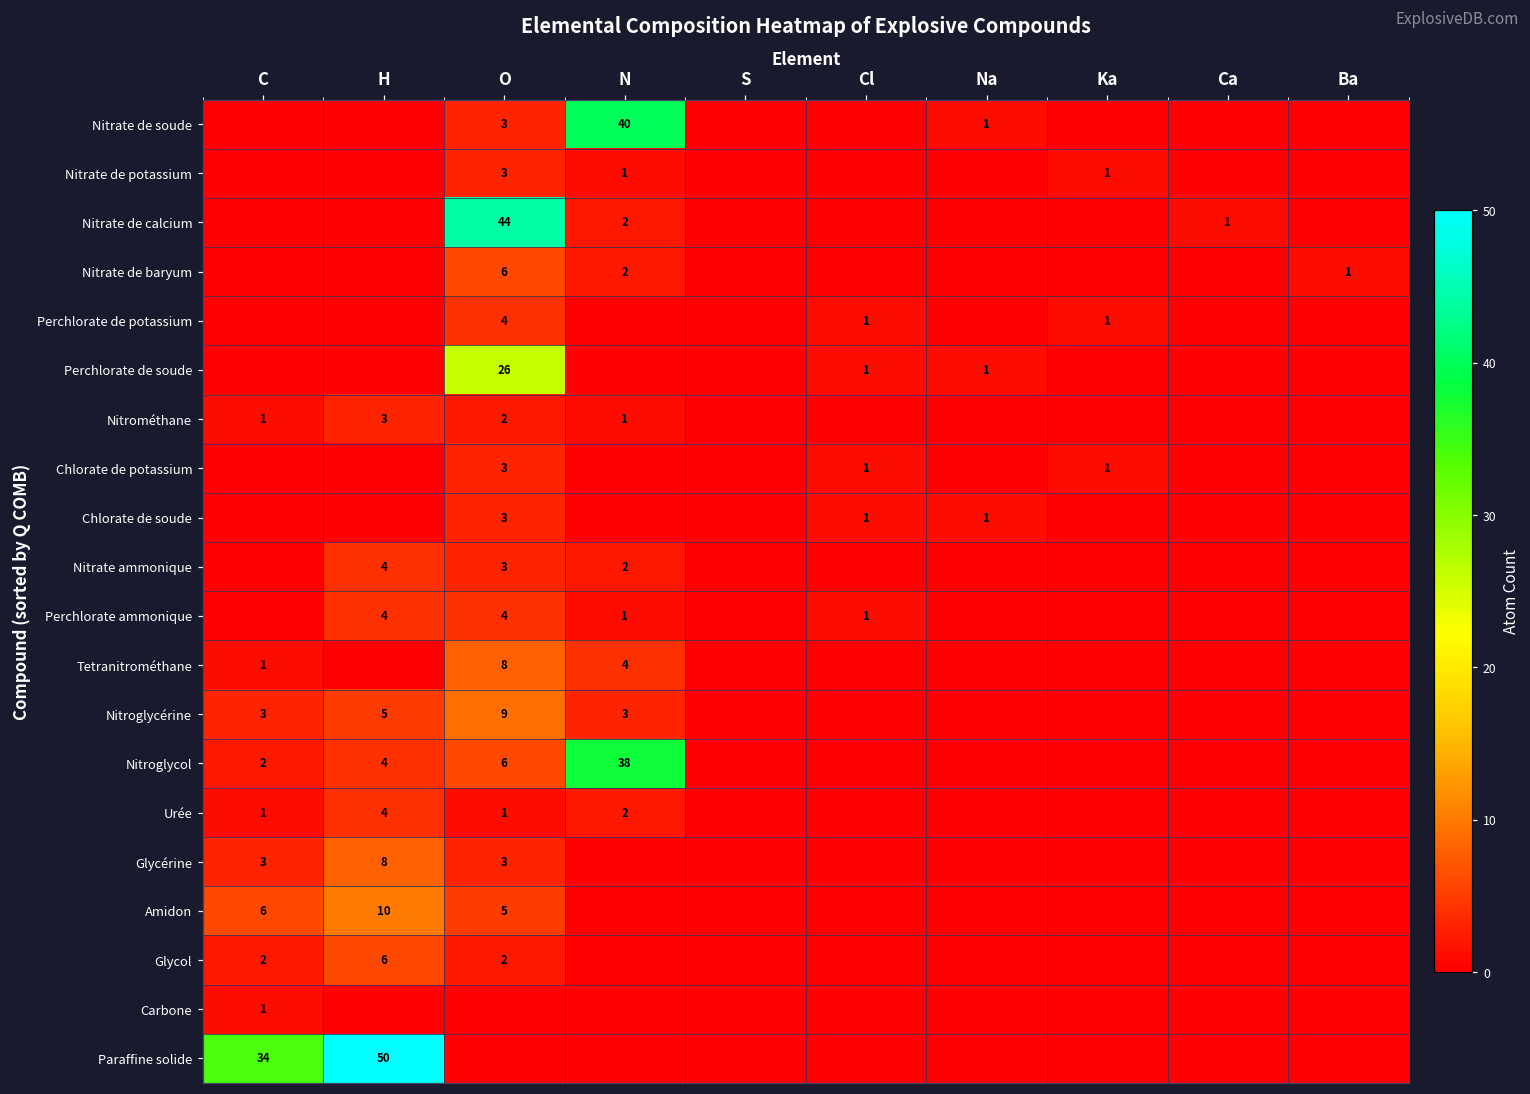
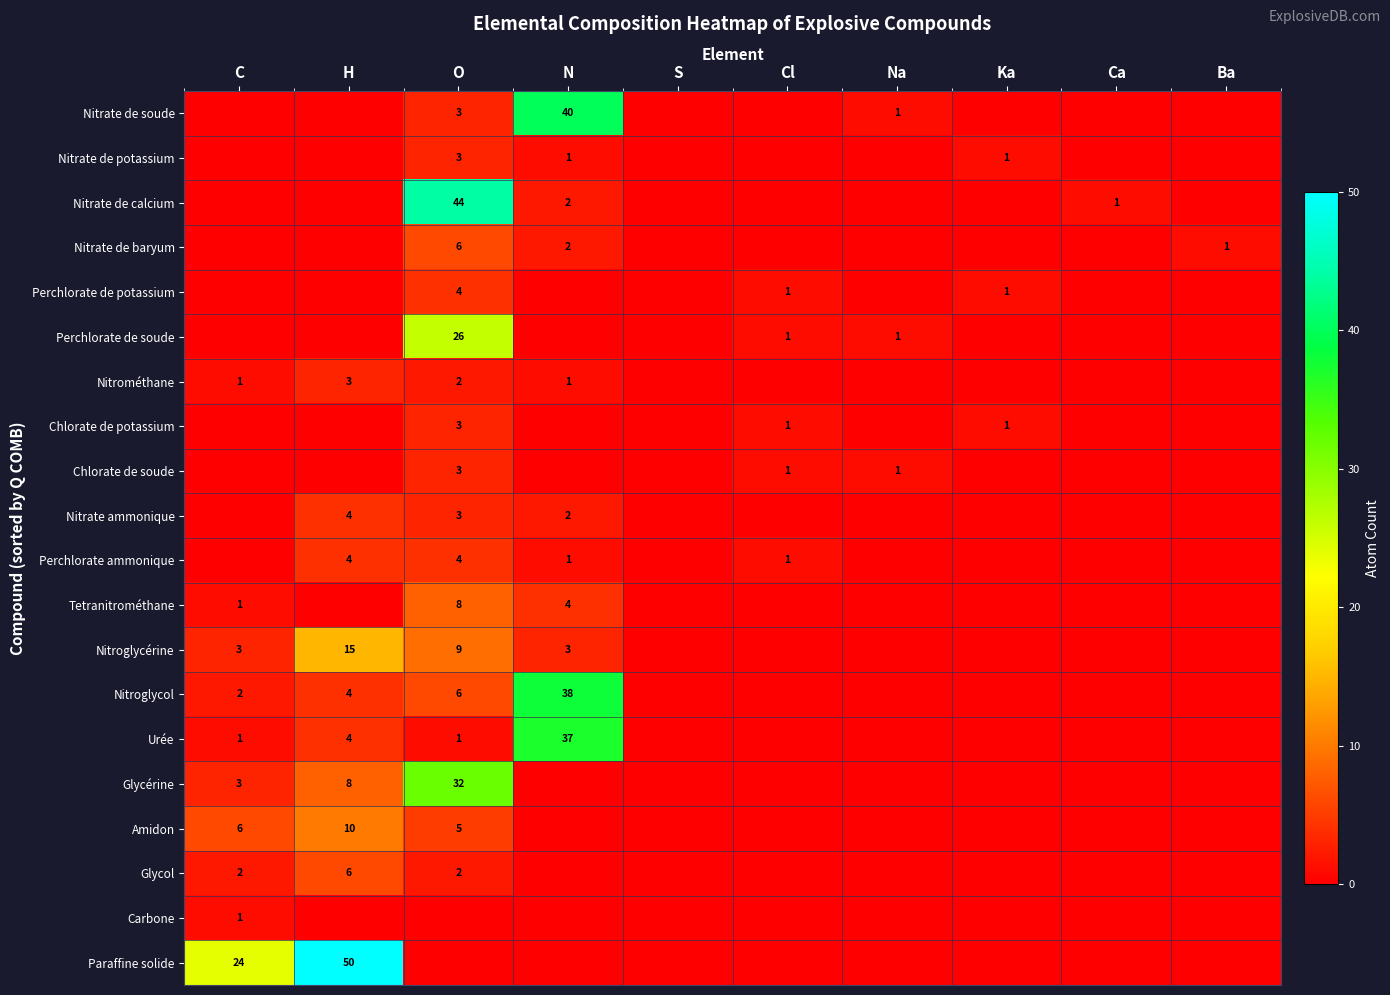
  {
    "Nitrate de soude": {
      "O": 3,
      "N": 40,
      "Na": 1
    },
    "Nitrate de potassium": {
      "O": 3,
      "N": 1,
      "Ka": 1
    },
    "Nitrate de calcium": {
      "O": 44,
      "N": 2,
      "Ca": 1
    },
    "Nitrate de baryum": {
      "O": 6,
      "N": 2,
      "Ba": 1
    },
    "Perchlorate de potassium": {
      "O": 4,
      "Cl": 1,
      "Ka": 1
    },
    "Perchlorate de soude": {
      "O": 26,
      "Cl": 1,
      "Na": 1
    },
    "Nitrométhane": {
      "C": 1,
      "H": 3,
      "O": 2,
      "N": 1
    },
    "Chlorate de potassium": {
      "O": 3,
      "Cl": 1,
      "Ka": 1
    },
    "Chlorate de soude": {
      "O": 3,
      "Cl": 1,
      "Na": 1
    },
    "Nitrate ammonique": {
      "H": 4,
      "O": 3,
      "N": 2
    },
    "Perchlorate ammonique": {
      "H": 4,
      "O": 4,
      "N": 1,
      "Cl": 1
    },
    "Tetranitrométhane": {
      "C": 1,
      "O": 8,
      "N": 4
    },
    "Nitroglycérine": {
      "C": 3,
-     "H": 5,
+     "H": 15,
      "O": 9,
      "N": 3
    },
    "Nitroglycol": {
      "C": 2,
      "H": 4,
      "O": 6,
      "N": 38
    },
    "Urée": {
      "C": 1,
      "H": 4,
      "O": 1,
-     "N": 2
+     "N": 37
    },
    "Glycérine": {
      "C": 3,
      "H": 8,
-     "O": 3
+     "O": 32
    },
    "Amidon": {
      "C": 6,
      "H": 10,
      "O": 5
    },
    "Glycol": {
      "C": 2,
      "H": 6,
      "O": 2
    },
    "Carbone": {
      "C": 1
    },
    "Paraffine solide": {
-     "C": 34,
+     "C": 24,
      "H": 50
    }
  }
